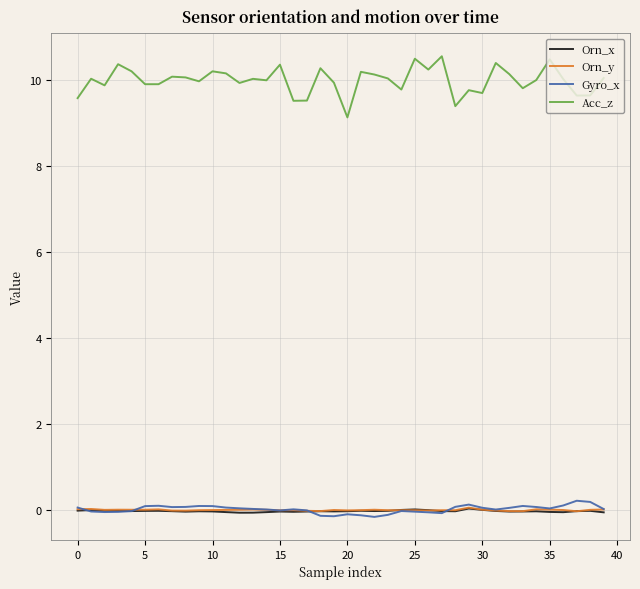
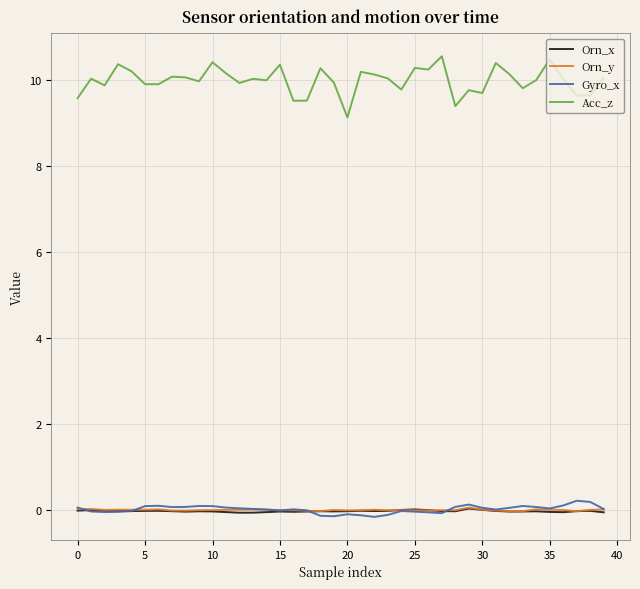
  {
    "Gyro_x": {
      "5": 0.1,
      "10": 0.1,
      "20": -0.1
    },
    "Acc_z": {
      "0": 9.6,
      "5": 9.9,
-     "10": 10.2,
+     "10": 10.4,
      "15": 10.3,
      "20": 9.1,
-     "25": 10.5,
+     "25": 10.3,
      "30": 9.7
    }
  }
